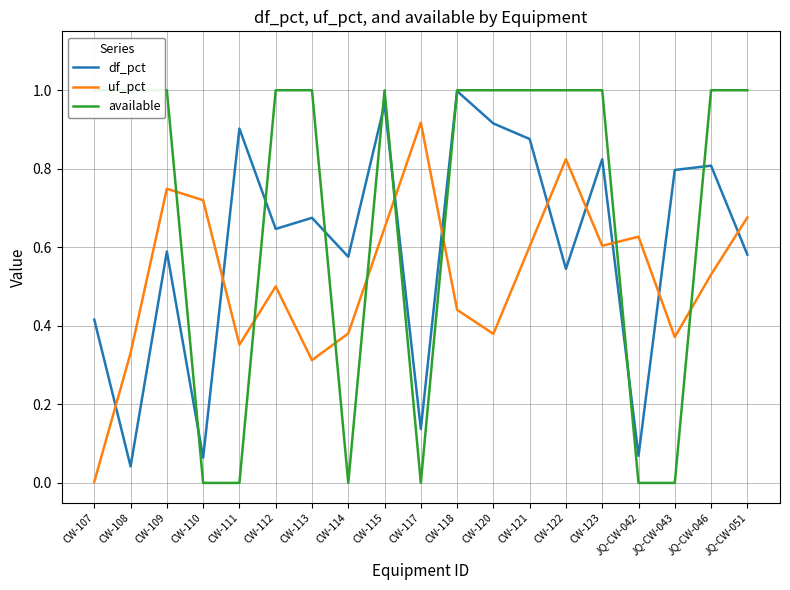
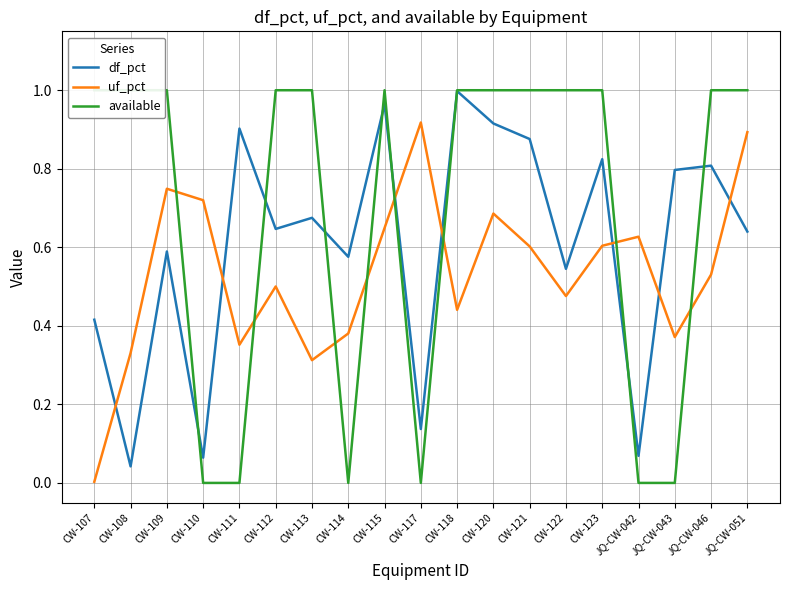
  {
    "df_pct": {
      "CW-107": 0.42,
      "CW-108": 0.04,
      "CW-109": 0.59,
      "CW-110": 0.06,
      "CW-111": 0.90,
      "CW-112": 0.65,
      "CW-113": 0.68,
      "CW-114": 0.58,
      "CW-115": 0.96,
      "CW-117": 0.14,
      "CW-120": 0.92,
      "CW-121": 0.88,
      "CW-122": 0.55,
      "CW-123": 0.82,
      "JQ-CW-042": 0.07,
      "JQ-CW-043": 0.80,
      "JQ-CW-046": 0.81,
-     "JQ-CW-051": 0.58
+     "JQ-CW-051": 0.64
    },
    "uf_pct": {
      "CW-107": 0.00,
      "CW-108": 0.33,
      "CW-109": 0.75,
      "CW-110": 0.72,
      "CW-111": 0.35,
      "CW-112": 0.50,
      "CW-113": 0.31,
      "CW-114": 0.38,
      "CW-115": 0.65,
      "CW-117": 0.92,
      "CW-118": 0.44,
-     "CW-120": 0.38,
+     "CW-120": 0.69,
      "CW-121": 0.60,
-     "CW-122": 0.82,
+     "CW-122": 0.48,
      "CW-123": 0.60,
      "JQ-CW-042": 0.63,
      "JQ-CW-043": 0.37,
      "JQ-CW-046": 0.53,
-     "JQ-CW-051": 0.68
+     "JQ-CW-051": 0.89
    },
    "available": {
      "CW-109": 1.00,
      "CW-110": 0.00,
      "CW-111": 0.00,
      "CW-112": 1.00,
      "CW-113": 1.00,
      "CW-114": 0.00,
      "CW-115": 1.00,
      "CW-117": 0.00,
      "CW-120": 1.00,
      "CW-121": 1.00,
      "CW-122": 1.00,
      "CW-123": 1.00,
      "JQ-CW-042": 0.00,
      "JQ-CW-043": 0.00,
      "JQ-CW-046": 1.00,
      "JQ-CW-051": 1.00
    }
  }
